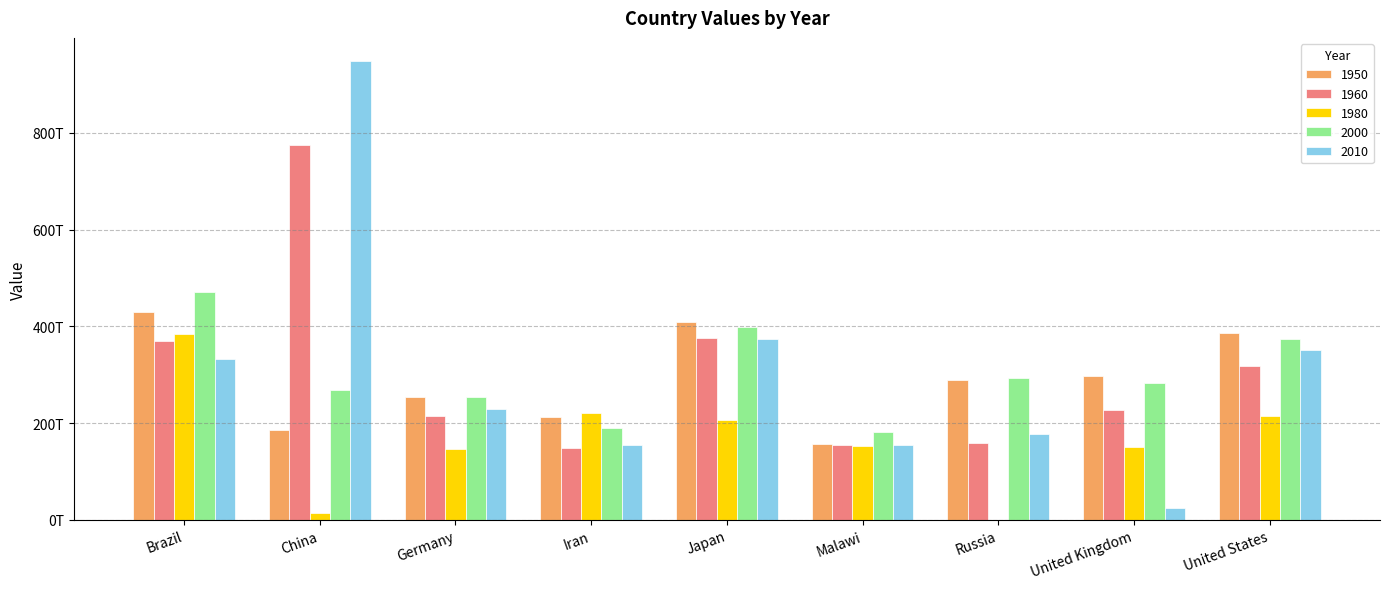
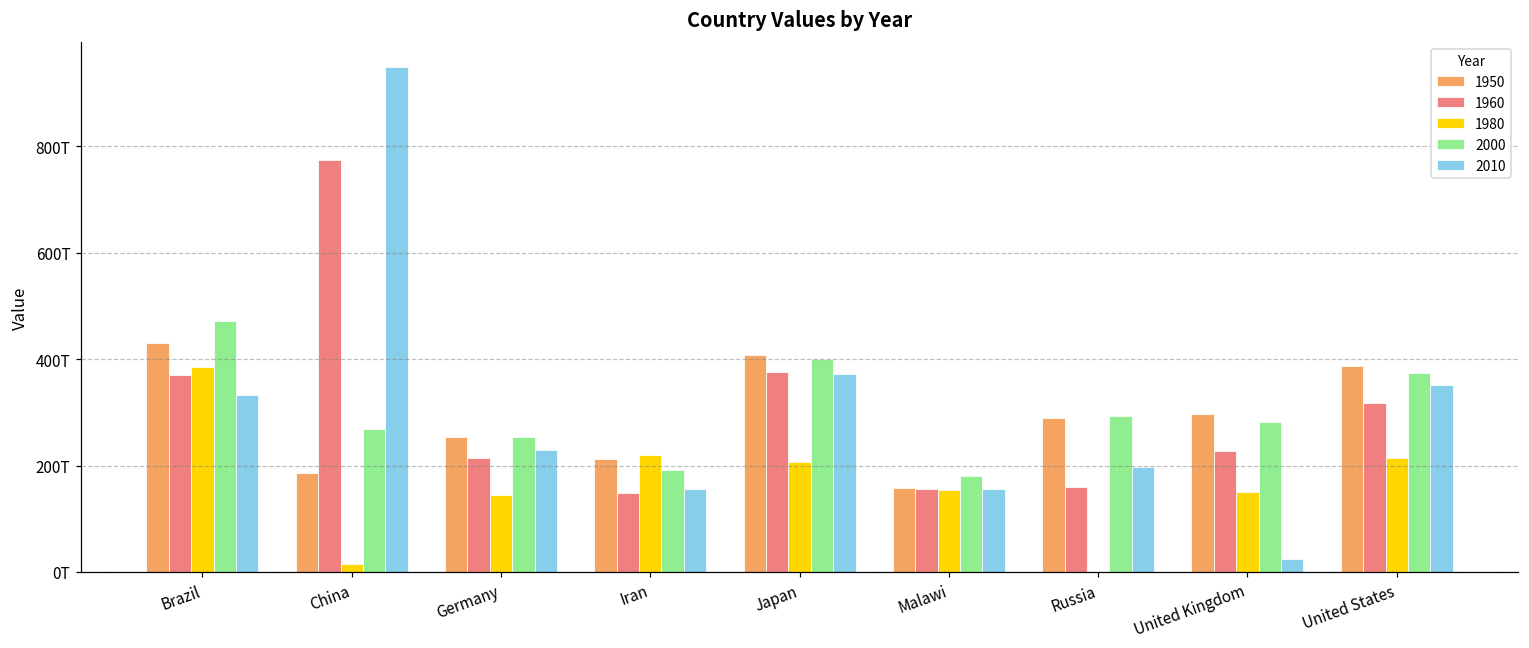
  {
    "1980": {
      "Brazil": "380T",
      "China": "10T",
      "Germany": "150T",
      "Iran": "220T",
      "Japan": "210T",
      "Malawi": "150T",
      "Russia": "0T",
      "United Kingdom": "150T",
      "United States": "210T"
    },
    "2000": {
      "Brazil": "470T",
      "China": "270T",
      "Germany": "250T",
      "Iran": "190T",
      "Japan": "400T",
      "Malawi": "180T",
      "Russia": "290T",
      "United Kingdom": "280T",
      "United States": "370T"
    },
    "2010": {
      "Brazil": "330T",
      "China": "950T",
      "Germany": "230T",
      "Iran": "160T",
      "Japan": "370T",
      "Malawi": "160T",
-     "Russia": "180T",
+     "Russia": "200T",
      "United Kingdom": "30T",
      "United States": "350T"
    }
  }
